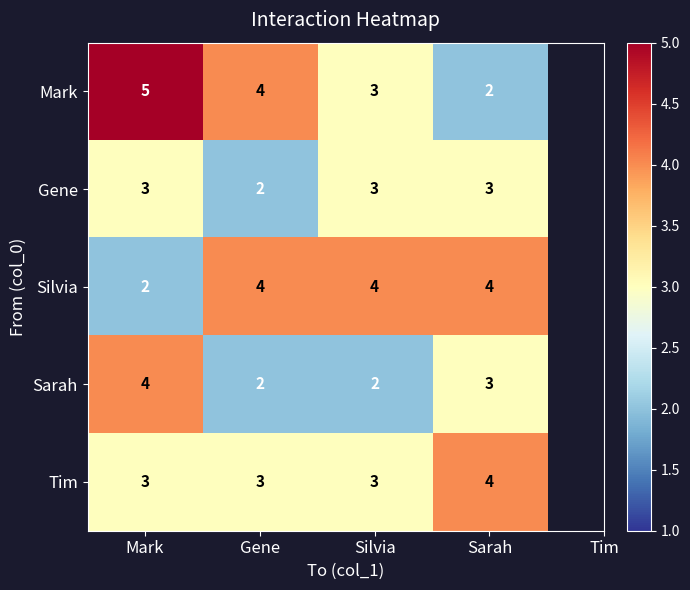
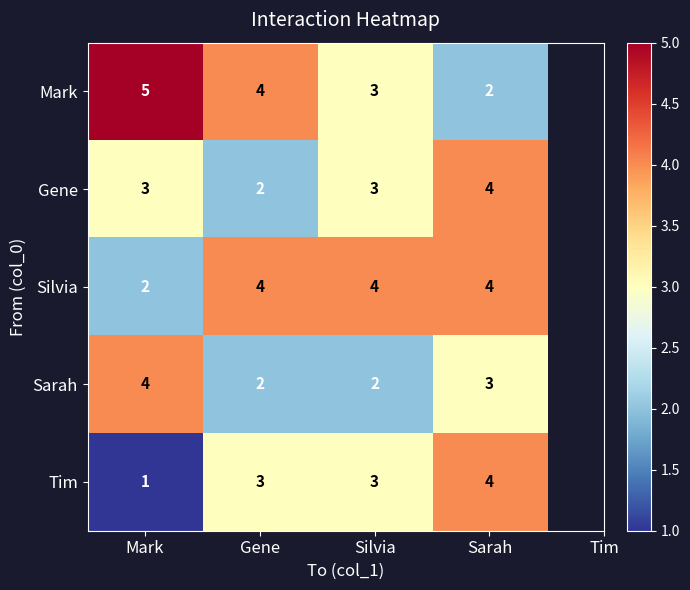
  {
    "Mark": {
      "Mark": 5,
      "Gene": 4,
      "Silvia": 3,
      "Sarah": 2
    },
    "Gene": {
      "Mark": 3,
      "Gene": 2,
      "Silvia": 3,
-     "Sarah": 3
+     "Sarah": 4
    },
    "Silvia": {
      "Mark": 2,
      "Gene": 4,
      "Silvia": 4,
      "Sarah": 4
    },
    "Sarah": {
      "Mark": 4,
      "Gene": 2,
      "Silvia": 2,
      "Sarah": 3
    },
    "Tim": {
-     "Mark": 3,
+     "Mark": 1,
      "Gene": 3,
      "Silvia": 3,
      "Sarah": 4
    }
  }
